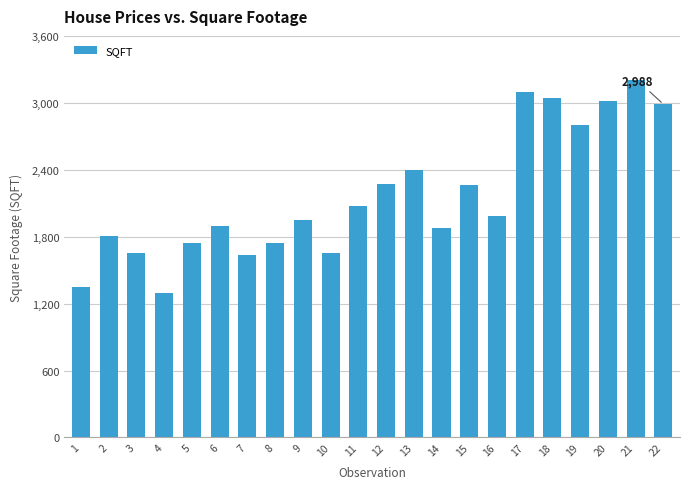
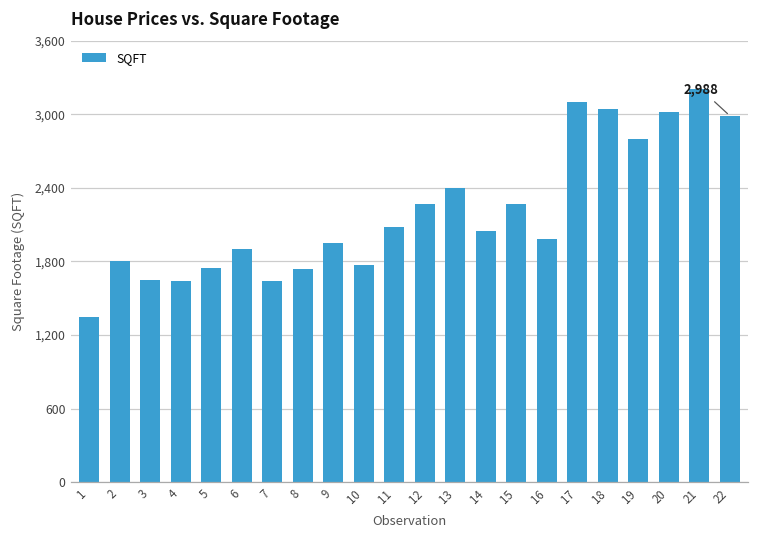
  {
    "1": "1,350",
    "2": "1,810",
    "3": "1,650",
-   "4": "1,290",
+   "4": "1,640",
    "5": "1,750",
    "6": "1,900",
    "7": "1,640",
    "8": "1,740",
    "9": "1,950",
-   "10": "1,650",
+   "10": "1,770",
    "11": "2,080",
    "12": "2,270",
    "13": "2,400",
-   "14": "1,880",
+   "14": "2,050",
    "15": "2,270",
    "16": "1,990",
    "17": "3,100",
    "18": "3,040",
    "19": "2,800",
    "20": "3,020"
  }
